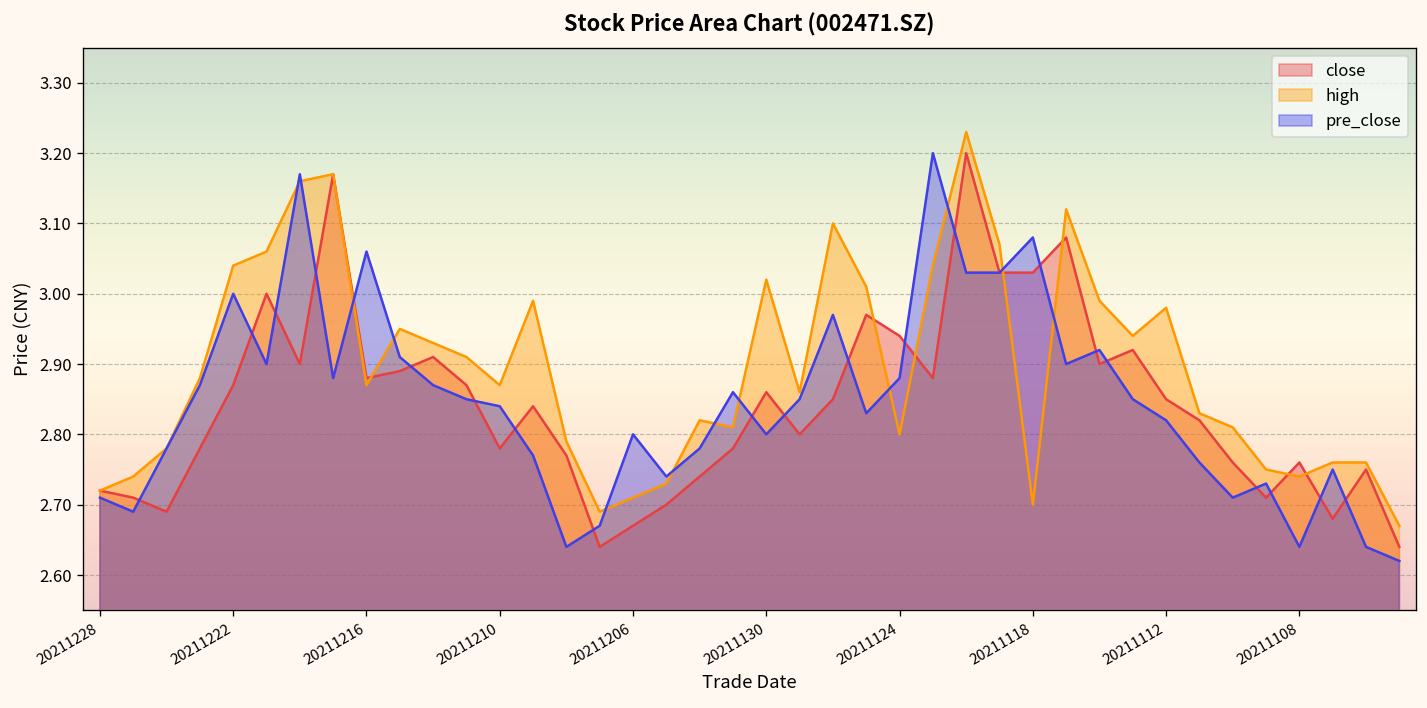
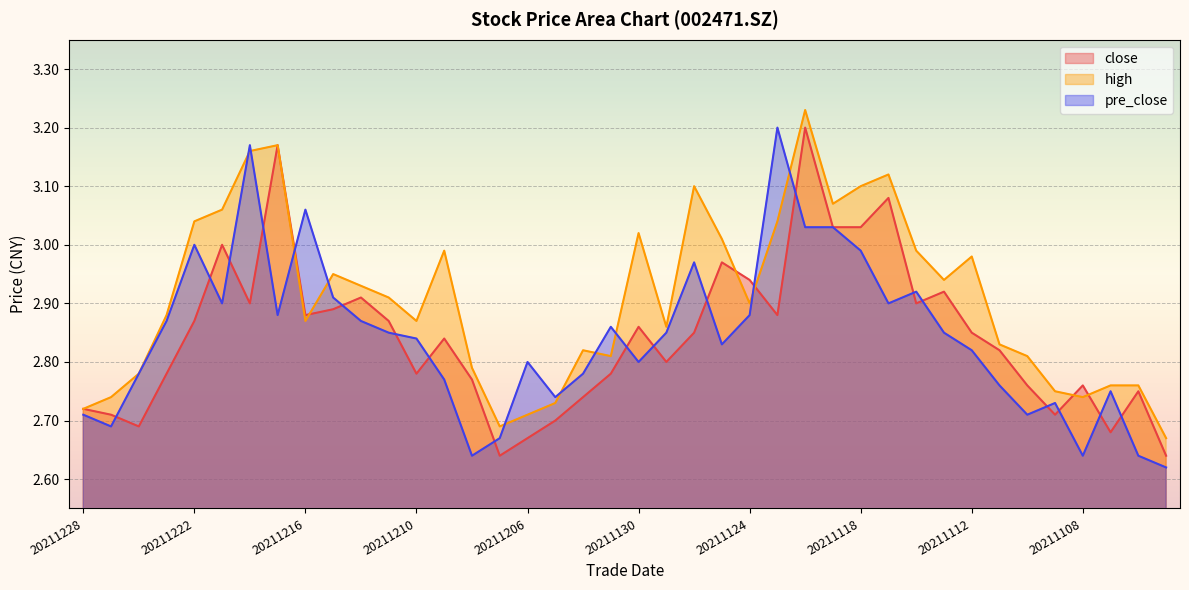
  {
    "close": {
      "20211222": 2.87,
      "20211216": 2.88,
      "20211210": 2.78,
      "20211206": 2.67,
      "20211130": 2.86,
      "20211124": 2.94,
      "20211118": 3.03,
      "20211112": 2.85,
      "20211108": 2.76
    },
    "high": {
      "20211222": 3.04,
      "20211216": 2.87,
      "20211210": 2.87,
      "20211206": 2.71,
      "20211130": 3.02,
-     "20211124": 2.8,
-     "20211118": 2.7,
+     "20211124": 2.9,
+     "20211118": 3.1,
      "20211112": 2.98,
      "20211108": 2.74
    },
    "pre_close": {
      "20211228": 2.71,
      "20211222": 3.00,
      "20211216": 3.06,
      "20211210": 2.84,
      "20211206": 2.80,
      "20211130": 2.80,
      "20211124": 2.88,
-     "20211118": 3.08,
+     "20211118": 2.99,
      "20211112": 2.82,
      "20211108": 2.64
    }
  }
